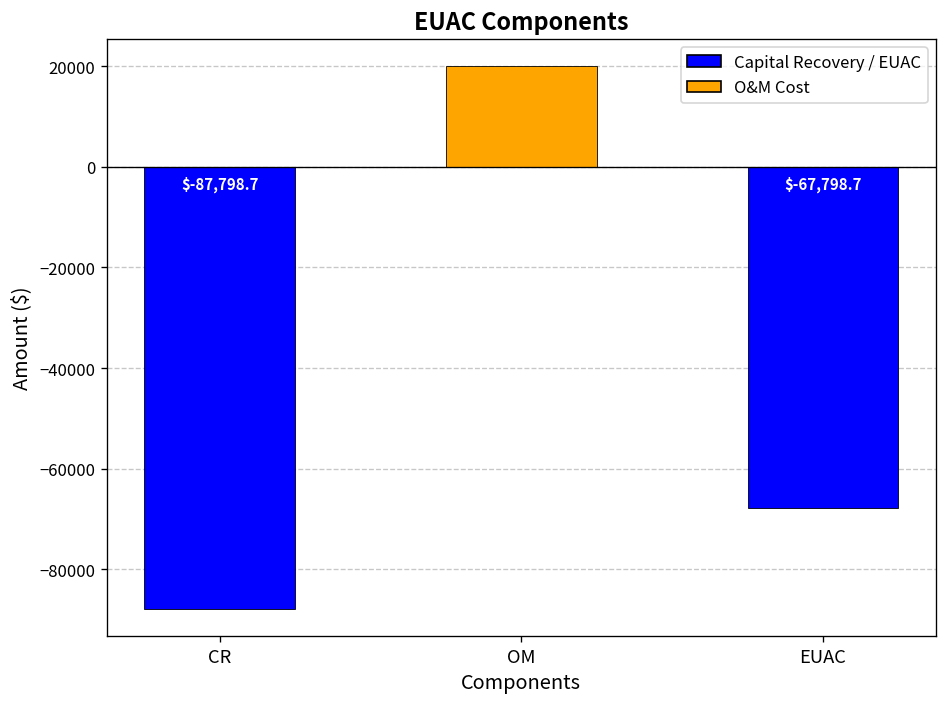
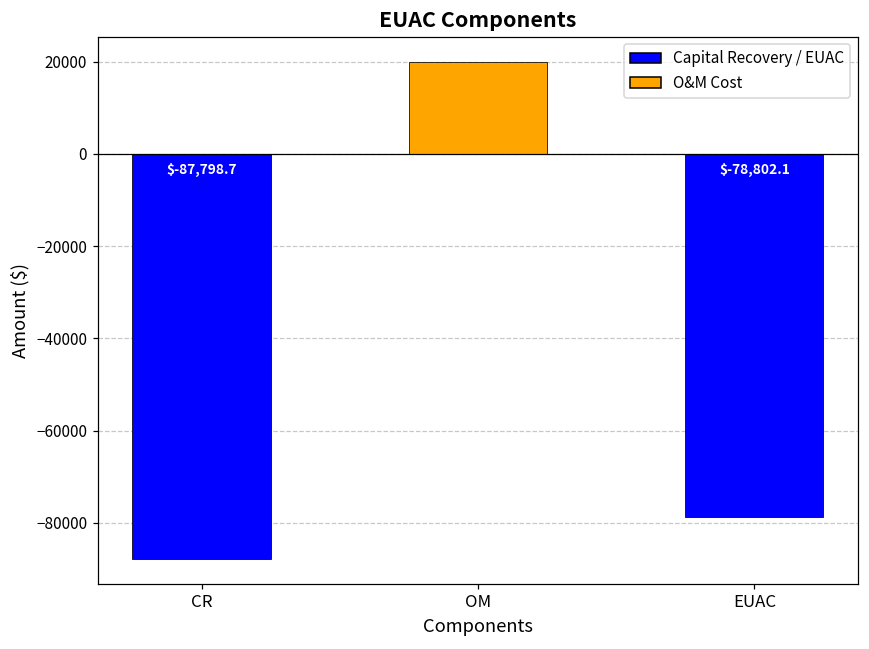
  {
    "CR": "$-87,798.7",
-   "EUAC": "$-67,798.7"
+   "EUAC": "$-78,802.1"
  }
